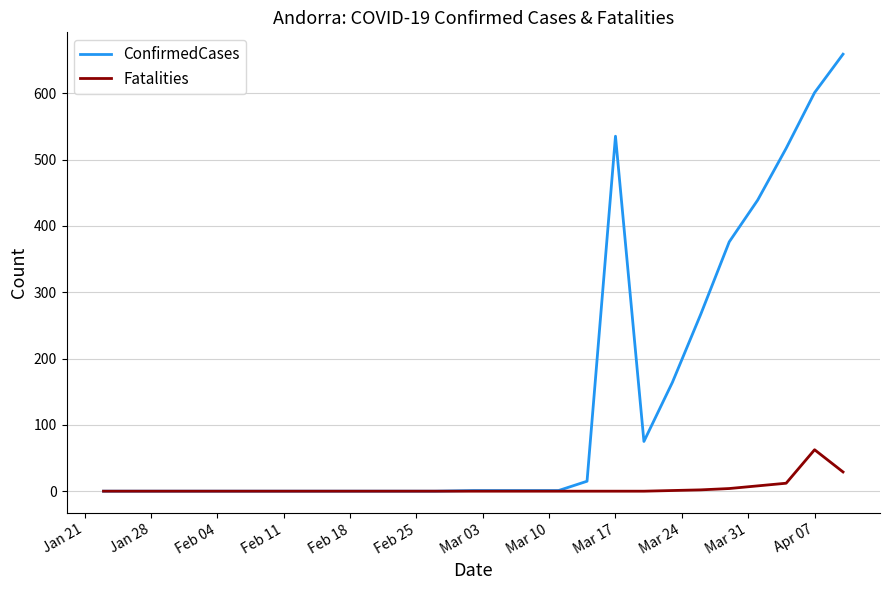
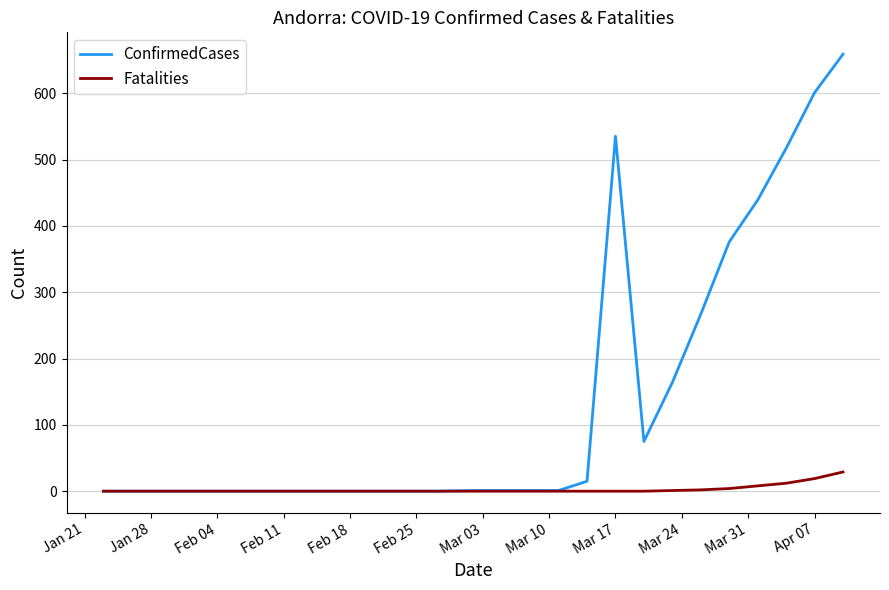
  {
    "ConfirmedCases": {
      "Mar 17": 540,
      "Apr 07": 600
    },
    "Fatalities": {
      "Mar 17": 0,
-     "Apr 07": 60
+     "Apr 07": 20
    }
  }
